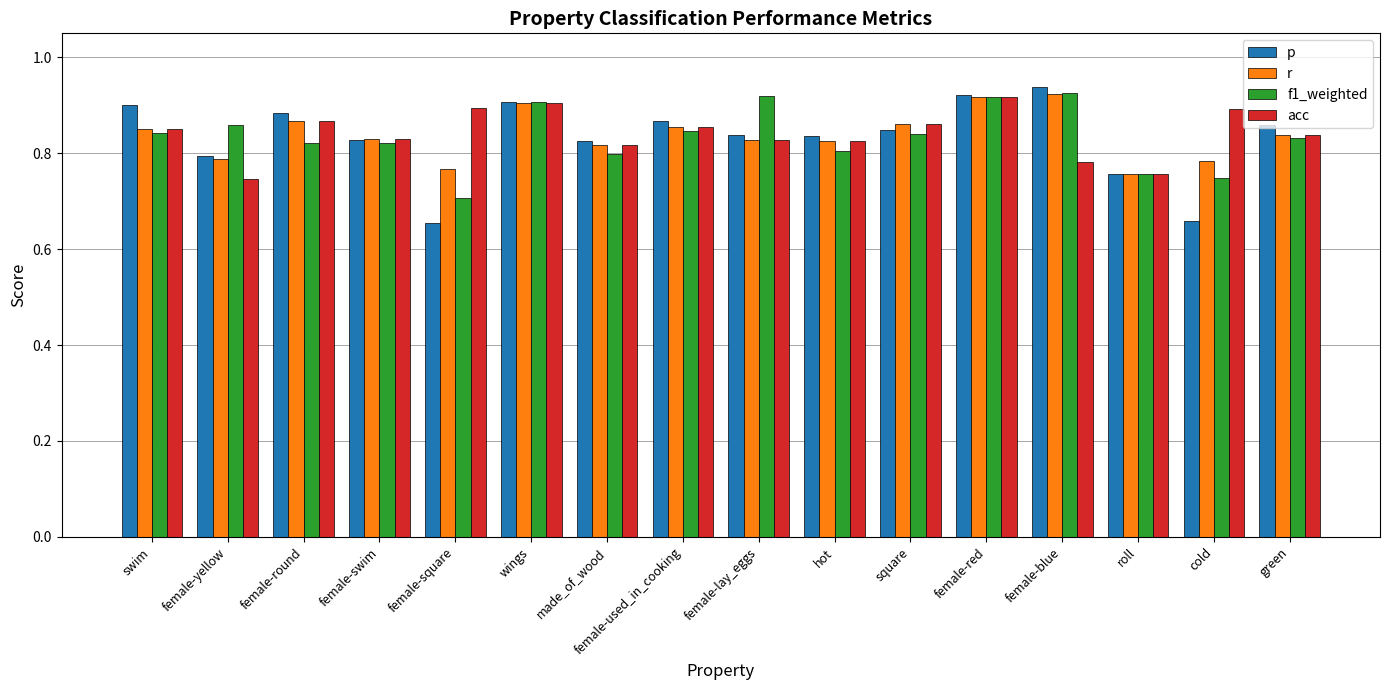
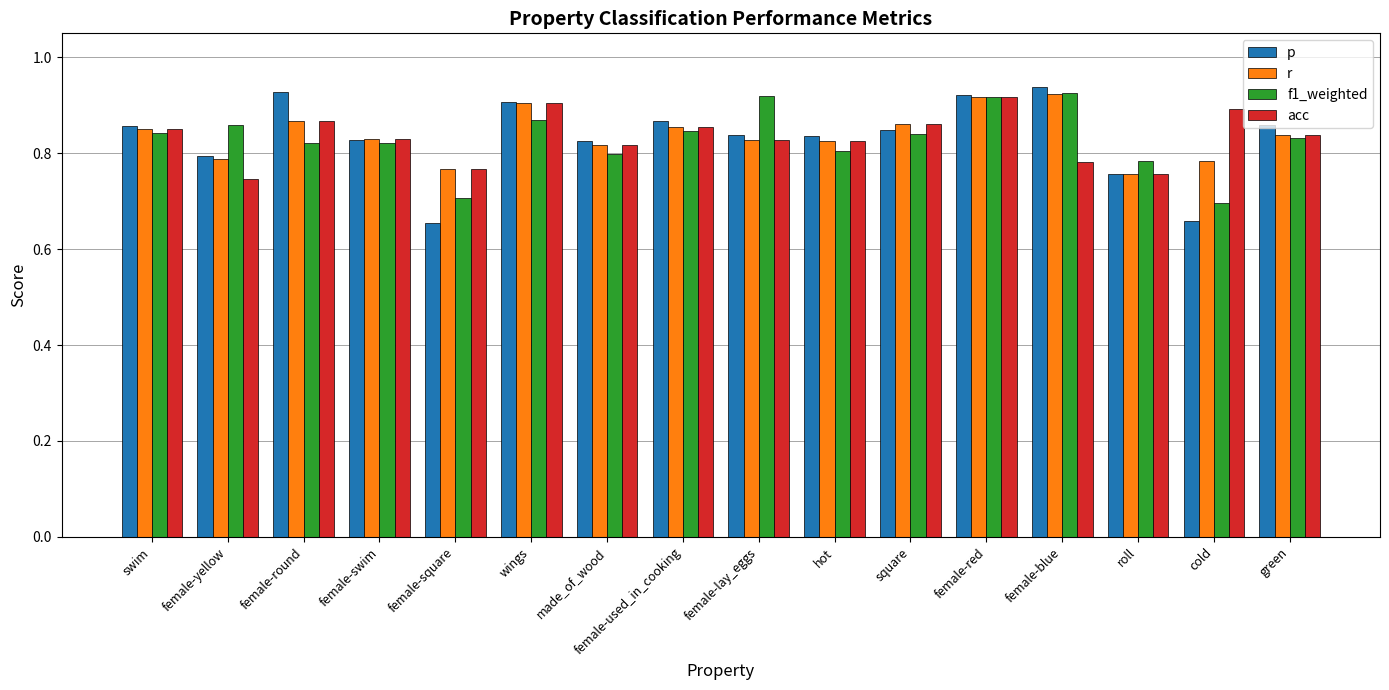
  {
    "p": {
-     "swim": 0.90,
+     "swim": 0.86,
      "female-yellow": 0.79,
-     "female-round": 0.88,
+     "female-round": 0.93,
      "female-swim": 0.83,
      "female-square": 0.66,
      "wings": 0.91,
      "made_of_wood": 0.82,
      "female-used_in_cooking": 0.87,
      "female-lay_eggs": 0.84,
      "hot": 0.84,
      "square": 0.85,
      "female-red": 0.92,
      "female-blue": 0.94,
      "roll": 0.76,
      "cold": 0.66
    },
    "r": {
      "swim": 0.85,
      "female-yellow": 0.79,
      "female-round": 0.87,
      "female-swim": 0.83,
      "female-square": 0.77,
      "wings": 0.91,
      "made_of_wood": 0.82,
      "female-used_in_cooking": 0.85,
      "female-lay_eggs": 0.83,
      "hot": 0.82,
      "square": 0.86,
      "female-red": 0.92,
      "female-blue": 0.92,
      "roll": 0.76,
      "cold": 0.78,
      "green": 0.84
    },
    "f1_weighted": {
      "swim": 0.84,
      "female-yellow": 0.86,
      "female-round": 0.82,
      "female-swim": 0.82,
      "female-square": 0.71,
-     "wings": 0.91,
+     "wings": 0.87,
      "made_of_wood": 0.80,
      "female-used_in_cooking": 0.85,
      "female-lay_eggs": 0.92,
      "hot": 0.81,
      "square": 0.84,
      "female-red": 0.92,
      "female-blue": 0.93,
-     "roll": 0.76,
-     "cold": 0.75,
+     "roll": 0.78,
+     "cold": 0.70,
      "green": 0.83
    },
    "acc": {
      "swim": 0.85,
      "female-yellow": 0.75,
      "female-round": 0.87,
      "female-swim": 0.83,
-     "female-square": 0.90,
+     "female-square": 0.77,
      "wings": 0.91,
      "made_of_wood": 0.82,
      "female-used_in_cooking": 0.85,
      "female-lay_eggs": 0.83,
      "hot": 0.82,
      "square": 0.86,
      "female-red": 0.92,
      "female-blue": 0.78,
      "roll": 0.76,
      "cold": 0.89,
      "green": 0.84
    }
  }
